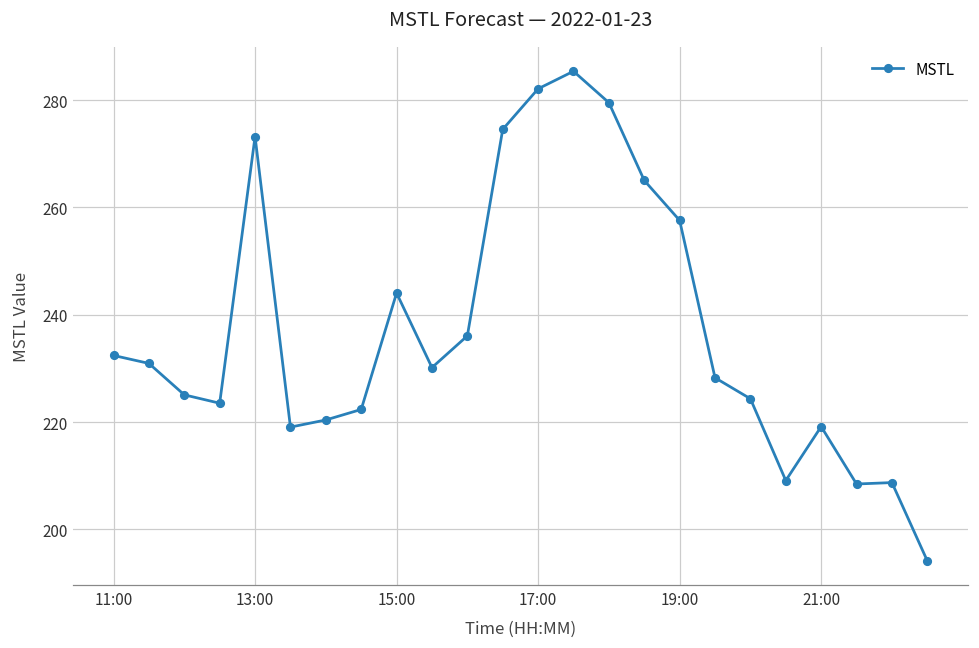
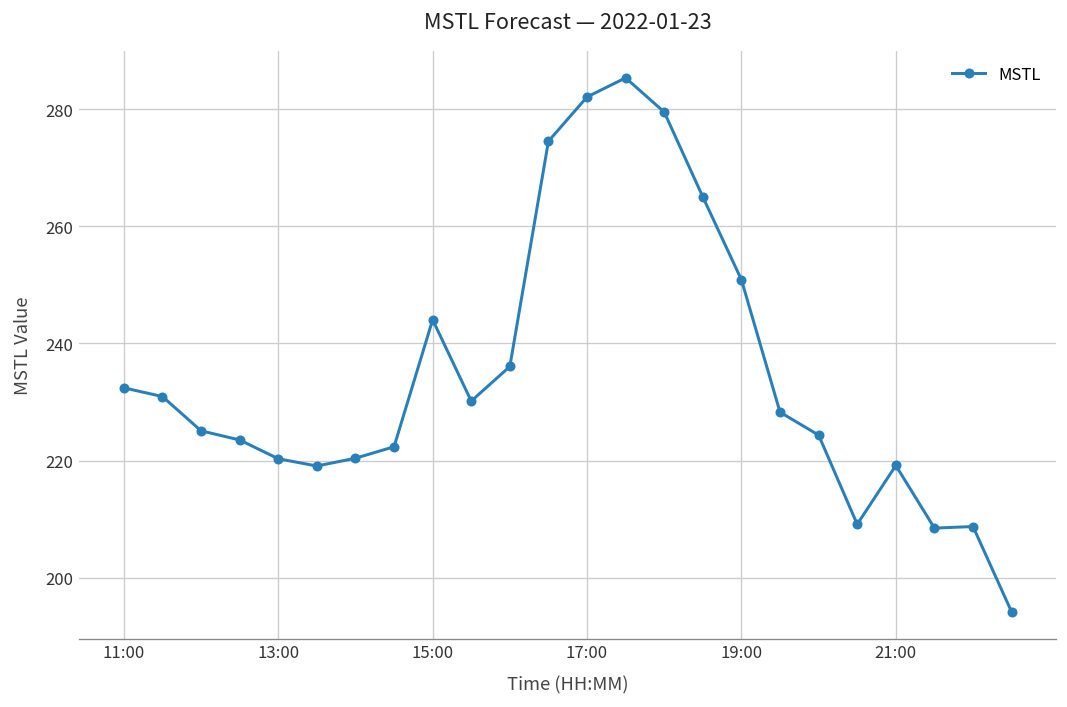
  {
    "11:00": 232,
-   "13:00": 273,
+   "13:00": 220,
    "15:00": 244,
    "17:00": 282,
-   "19:00": 258,
+   "19:00": 251,
    "21:00": 219
  }
